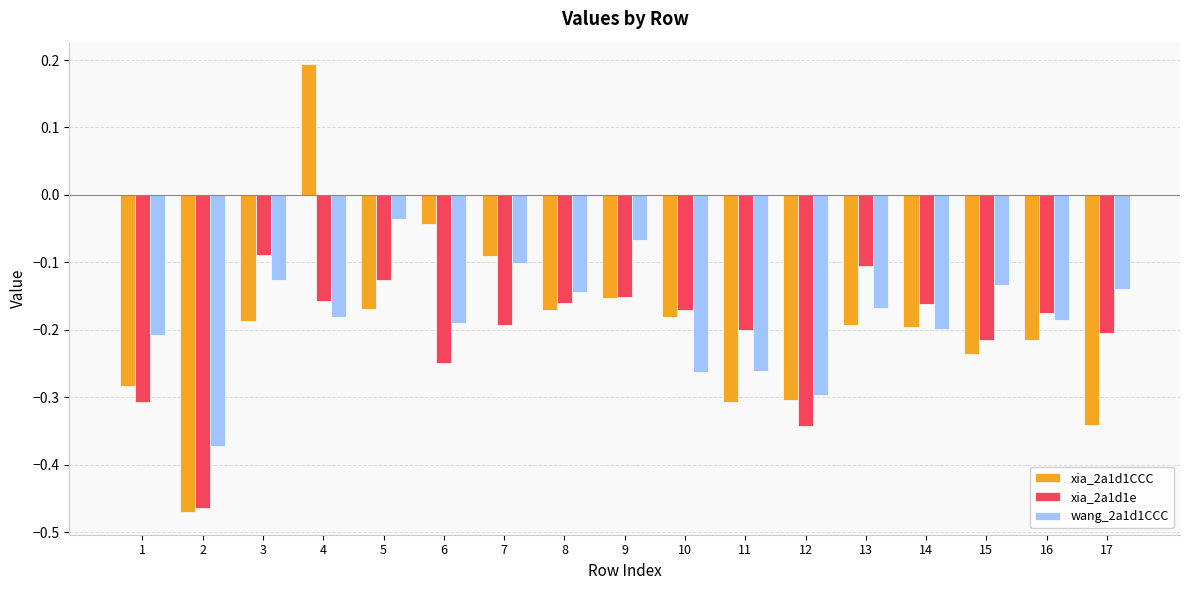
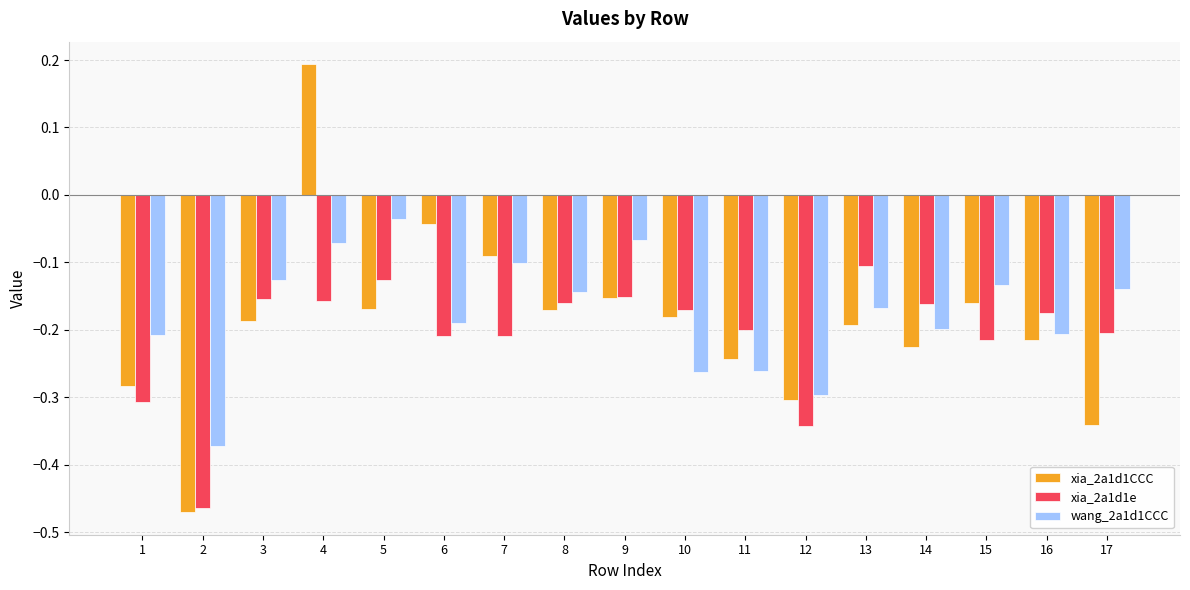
  {
    "xia_2a1d1CCC": {
      "1": -0.28,
      "2": -0.47,
      "3": -0.19,
      "4": 0.19,
      "5": -0.17,
      "6": -0.04,
      "7": -0.09,
      "8": -0.17,
      "9": -0.15,
      "10": -0.18,
-     "11": -0.31,
+     "11": -0.24,
      "12": -0.30,
      "13": -0.19,
-     "14": -0.20,
-     "15": -0.24,
+     "14": -0.23,
+     "15": -0.16,
      "16": -0.21,
      "17": -0.34
    },
    "xia_2a1d1e": {
      "1": -0.31,
      "2": -0.46,
-     "3": -0.09,
+     "3": -0.15,
      "4": -0.16,
      "5": -0.13,
-     "6": -0.25,
-     "7": -0.19,
+     "6": -0.21,
+     "7": -0.21,
      "8": -0.16,
      "9": -0.15,
      "10": -0.17,
      "11": -0.20,
      "12": -0.34,
      "13": -0.10,
      "14": -0.16,
      "15": -0.22,
      "16": -0.17,
      "17": -0.20
    },
    "wang_2a1d1CCC": {
      "1": -0.21,
      "2": -0.37,
      "3": -0.13,
-     "4": -0.18,
+     "4": -0.07,
      "5": -0.04,
      "6": -0.19,
      "7": -0.10,
      "8": -0.14,
      "9": -0.07,
      "10": -0.26,
      "11": -0.26,
      "12": -0.30,
      "13": -0.17,
      "14": -0.20,
      "15": -0.13,
-     "16": -0.19,
+     "16": -0.21,
      "17": -0.14
    }
  }
